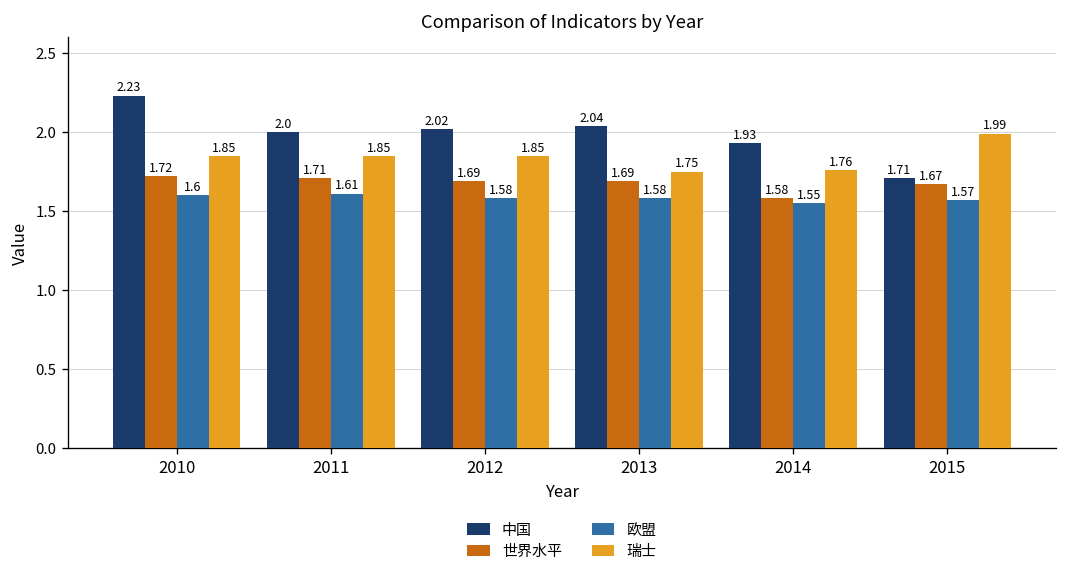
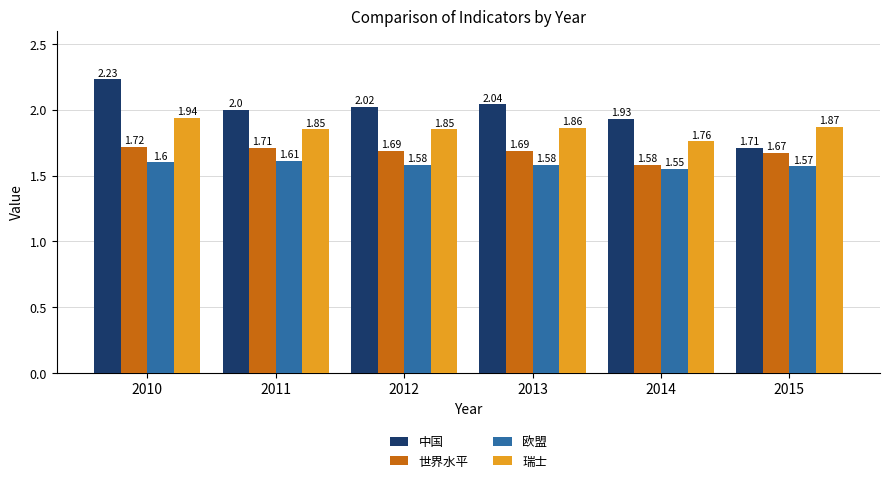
  {
    "中国": {
      "2010": 2.23,
      "2011": 2.0,
      "2012": 2.02,
      "2013": 2.04,
      "2014": 1.93,
      "2015": 1.71
    },
    "世界水平": {
      "2010": 1.72,
      "2011": 1.71,
      "2012": 1.69,
      "2013": 1.69,
      "2014": 1.58,
      "2015": 1.67
    },
    "欧盟": {
      "2010": 1.6,
      "2011": 1.61,
      "2012": 1.58,
      "2013": 1.58,
      "2014": 1.55,
      "2015": 1.57
    },
    "瑞士": {
-     "2010": 1.85,
+     "2010": 1.94,
      "2011": 1.85,
      "2012": 1.85,
-     "2013": 1.75,
+     "2013": 1.86,
      "2014": 1.76,
-     "2015": 1.99
+     "2015": 1.87
    }
  }
